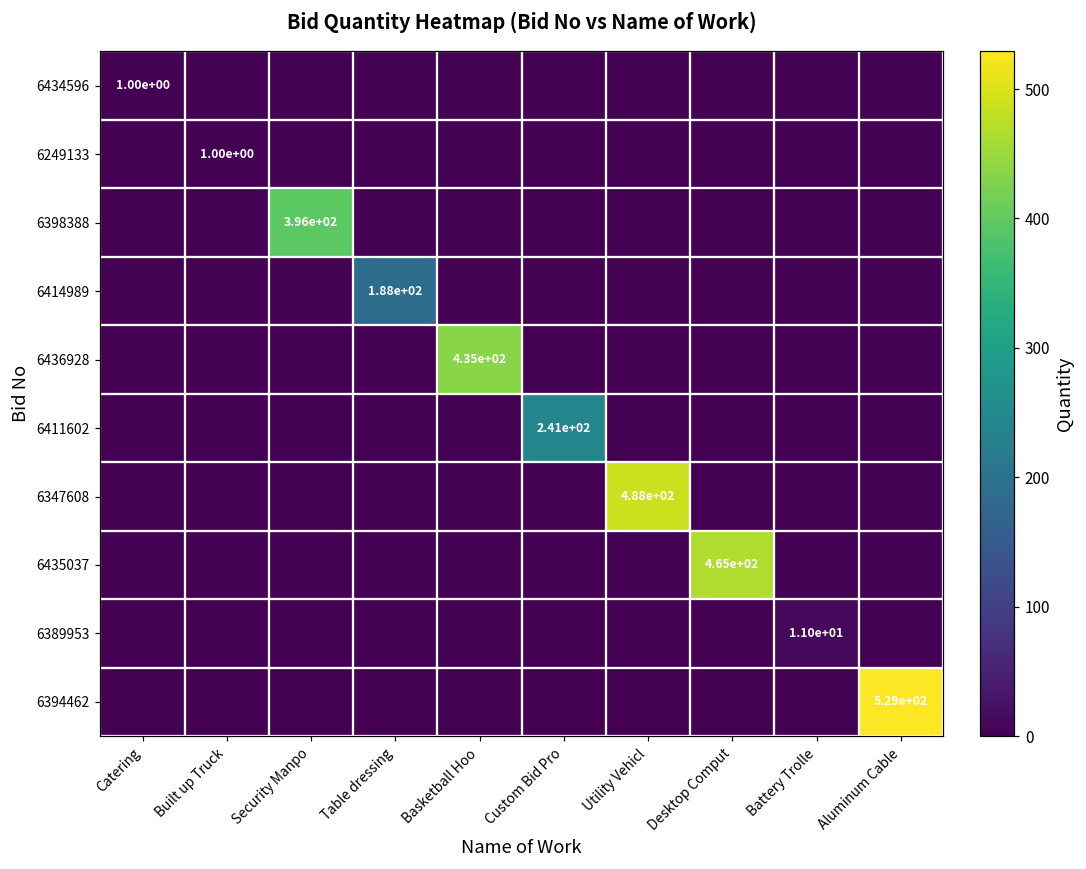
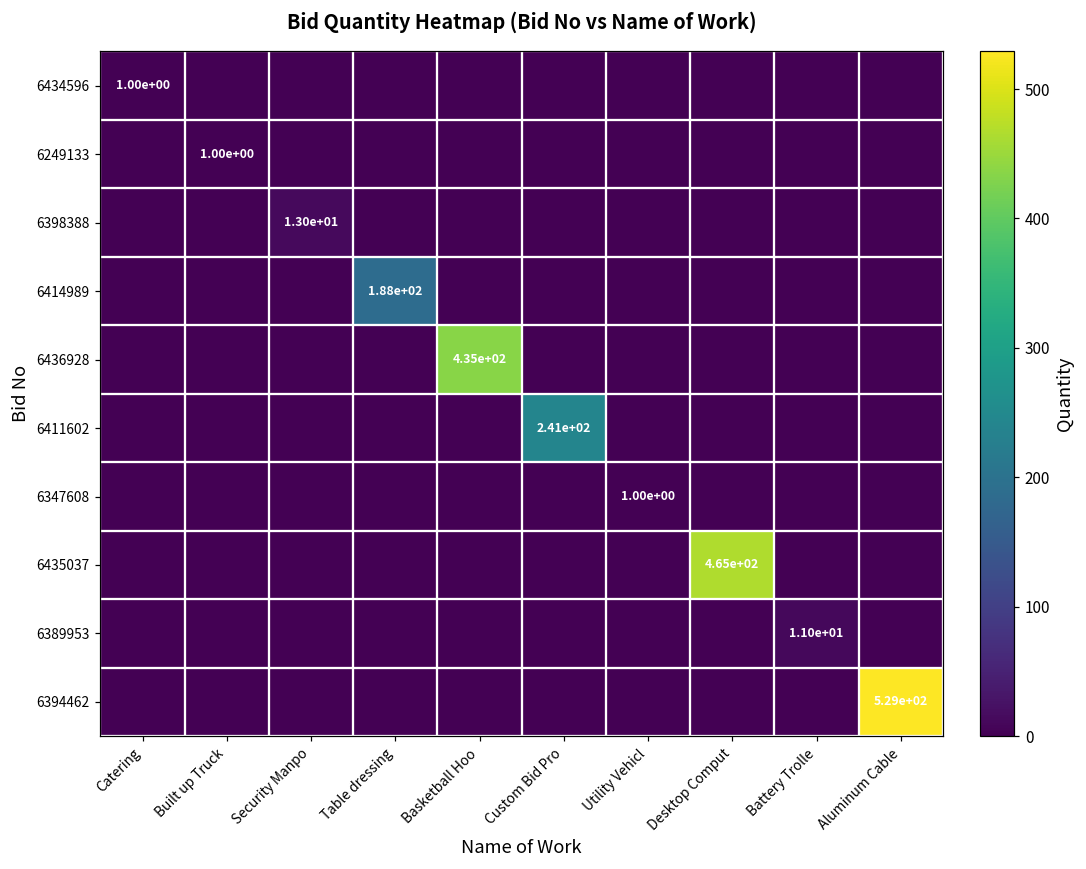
  {
    "6434596": {
      "Catering": "1.00e+00"
    },
    "6249133": {
      "Built up Truck": "1.00e+00"
    },
    "6398388": {
-     "Security Manpo": "3.96e+02"
+     "Security Manpo": "1.30e+01"
    },
    "6414989": {
      "Table dressing": "1.88e+02"
    },
    "6436928": {
      "Basketball Hoo": "4.35e+02"
    },
    "6411602": {
      "Custom Bid Pro": "2.41e+02"
    },
    "6347608": {
-     "Utility Vehicl": "4.88e+02"
+     "Utility Vehicl": "1.00e+00"
    },
    "6435037": {
      "Desktop Comput": "4.65e+02"
    },
    "6389953": {
      "Battery Trolle": "1.10e+01"
    },
    "6394462": {
      "Aluminum Cable": "5.29e+02"
    }
  }
